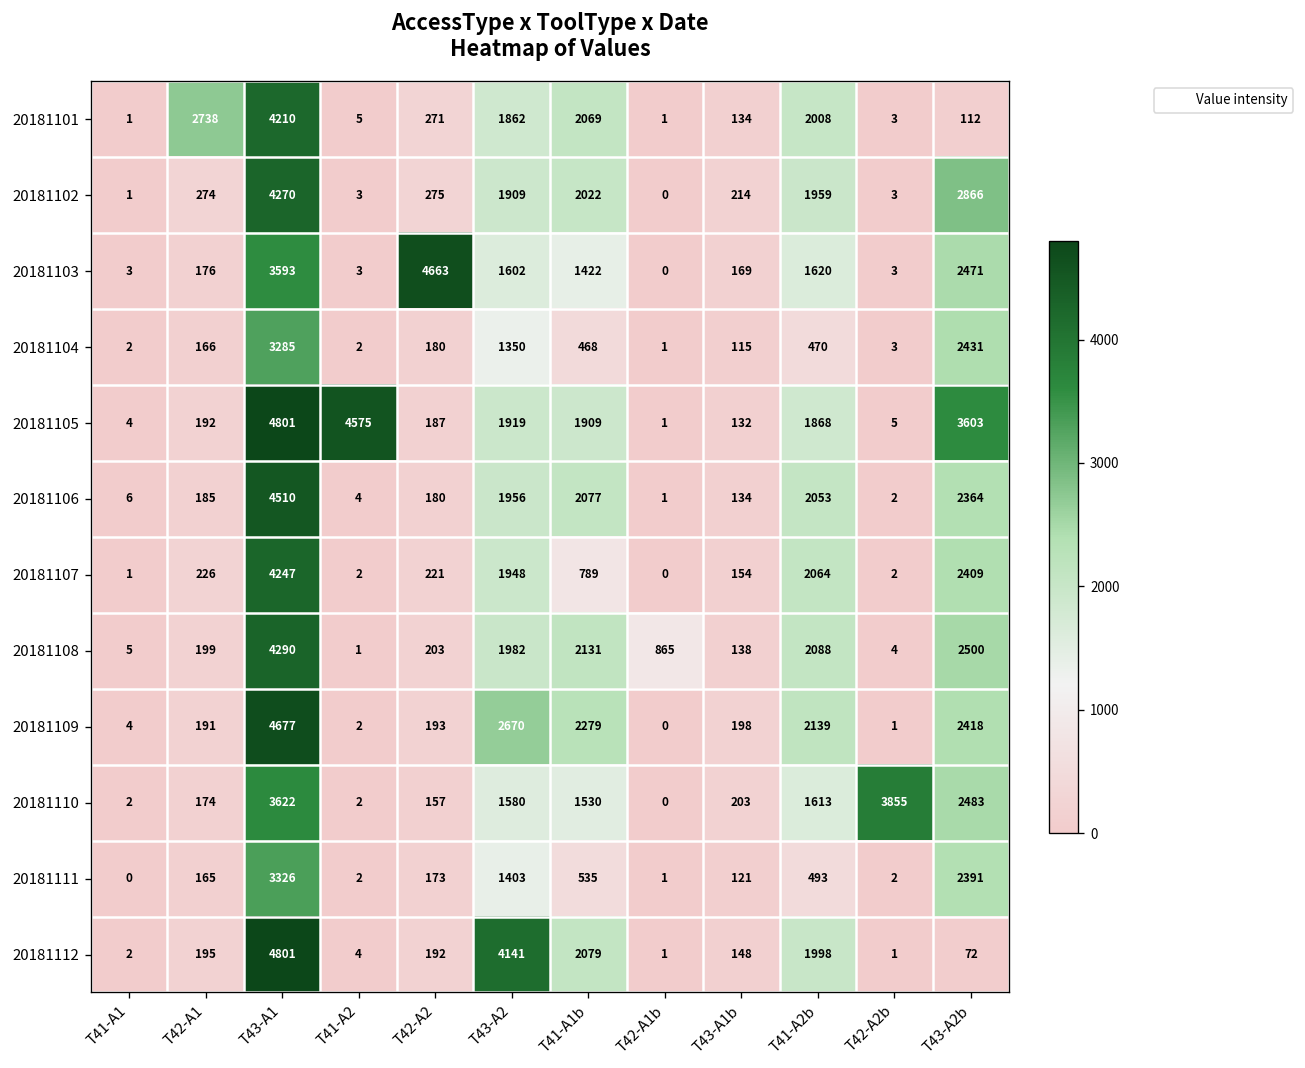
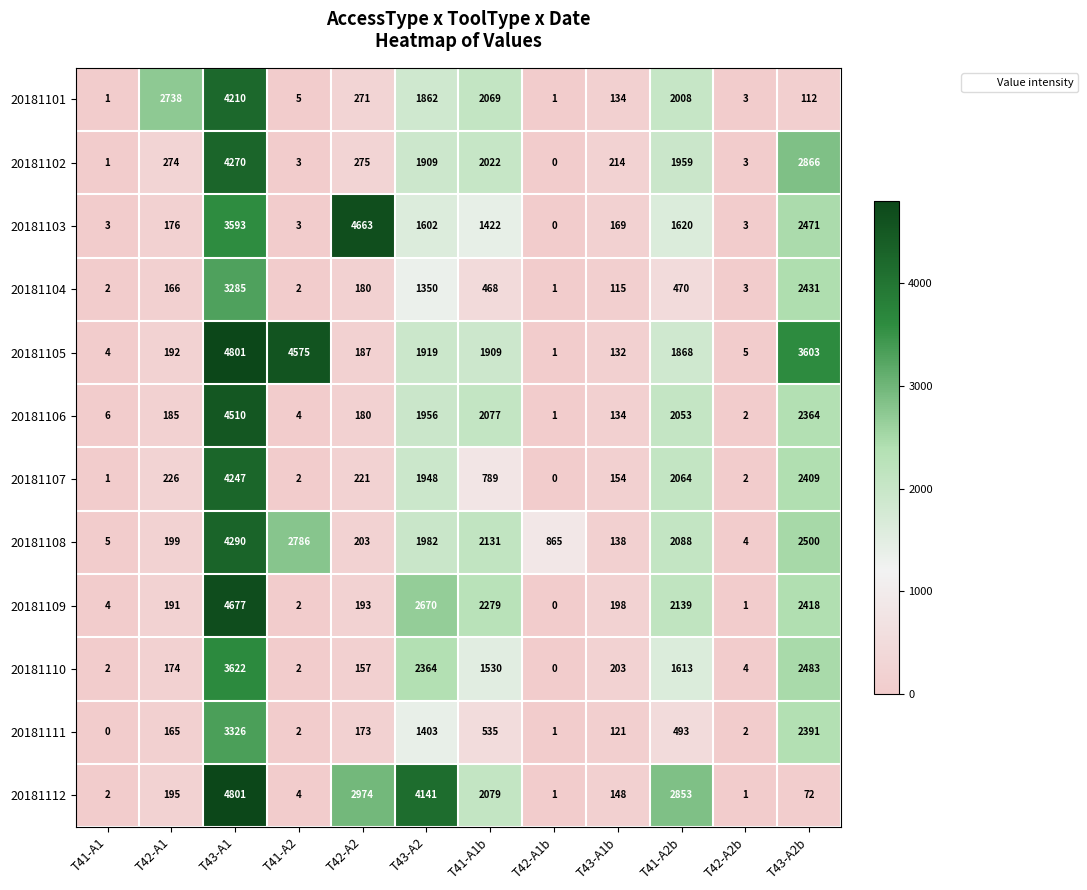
  {
    "20181101": {
      "T41-A1": 1,
      "T42-A1": 2738,
      "T43-A1": 4210,
      "T41-A2": 5,
      "T42-A2": 271,
      "T43-A2": 1862,
      "T41-A1b": 2069,
      "T42-A1b": 1,
      "T43-A1b": 134,
      "T41-A2b": 2008,
      "T42-A2b": 3,
      "T43-A2b": 112
    },
    "20181102": {
      "T41-A1": 1,
      "T42-A1": 274,
      "T43-A1": 4270,
      "T41-A2": 3,
      "T42-A2": 275,
      "T43-A2": 1909,
      "T41-A1b": 2022,
      "T42-A1b": 0,
      "T43-A1b": 214,
      "T41-A2b": 1959,
      "T42-A2b": 3,
      "T43-A2b": 2866
    },
    "20181103": {
      "T41-A1": 3,
      "T42-A1": 176,
      "T43-A1": 3593,
      "T41-A2": 3,
      "T42-A2": 4663,
      "T43-A2": 1602,
      "T41-A1b": 1422,
      "T42-A1b": 0,
      "T43-A1b": 169,
      "T41-A2b": 1620,
      "T42-A2b": 3,
      "T43-A2b": 2471
    },
    "20181104": {
      "T41-A1": 2,
      "T42-A1": 166,
      "T43-A1": 3285,
      "T41-A2": 2,
      "T42-A2": 180,
      "T43-A2": 1350,
      "T41-A1b": 468,
      "T42-A1b": 1,
      "T43-A1b": 115,
      "T41-A2b": 470,
      "T42-A2b": 3,
      "T43-A2b": 2431
    },
    "20181105": {
      "T41-A1": 4,
      "T42-A1": 192,
      "T43-A1": 4801,
      "T41-A2": 4575,
      "T42-A2": 187,
      "T43-A2": 1919,
      "T41-A1b": 1909,
      "T42-A1b": 1,
      "T43-A1b": 132,
      "T41-A2b": 1868,
      "T42-A2b": 5,
      "T43-A2b": 3603
    },
    "20181106": {
      "T41-A1": 6,
      "T42-A1": 185,
      "T43-A1": 4510,
      "T41-A2": 4,
      "T42-A2": 180,
      "T43-A2": 1956,
      "T41-A1b": 2077,
      "T42-A1b": 1,
      "T43-A1b": 134,
      "T41-A2b": 2053,
      "T42-A2b": 2,
      "T43-A2b": 2364
    },
    "20181107": {
      "T41-A1": 1,
      "T42-A1": 226,
      "T43-A1": 4247,
      "T41-A2": 2,
      "T42-A2": 221,
      "T43-A2": 1948,
      "T41-A1b": 789,
      "T42-A1b": 0,
      "T43-A1b": 154,
      "T41-A2b": 2064,
      "T42-A2b": 2,
      "T43-A2b": 2409
    },
    "20181108": {
      "T41-A1": 5,
      "T42-A1": 199,
      "T43-A1": 4290,
-     "T41-A2": 1,
+     "T41-A2": 2786,
      "T42-A2": 203,
      "T43-A2": 1982,
      "T41-A1b": 2131,
      "T42-A1b": 865,
      "T43-A1b": 138,
      "T41-A2b": 2088,
      "T42-A2b": 4,
      "T43-A2b": 2500
    },
    "20181109": {
      "T41-A1": 4,
      "T42-A1": 191,
      "T43-A1": 4677,
      "T41-A2": 2,
      "T42-A2": 193,
      "T43-A2": 2670,
      "T41-A1b": 2279,
      "T42-A1b": 0,
      "T43-A1b": 198,
      "T41-A2b": 2139,
      "T42-A2b": 1,
      "T43-A2b": 2418
    },
    "20181110": {
      "T41-A1": 2,
      "T42-A1": 174,
      "T43-A1": 3622,
      "T41-A2": 2,
      "T42-A2": 157,
-     "T43-A2": 1580,
+     "T43-A2": 2364,
      "T41-A1b": 1530,
      "T42-A1b": 0,
      "T43-A1b": 203,
      "T41-A2b": 1613,
-     "T42-A2b": 3855,
+     "T42-A2b": 4,
      "T43-A2b": 2483
    },
    "20181111": {
      "T41-A1": 0,
      "T42-A1": 165,
      "T43-A1": 3326,
      "T41-A2": 2,
      "T42-A2": 173,
      "T43-A2": 1403,
      "T41-A1b": 535,
      "T42-A1b": 1,
      "T43-A1b": 121,
      "T41-A2b": 493,
      "T42-A2b": 2,
      "T43-A2b": 2391
    },
    "20181112": {
      "T41-A1": 2,
      "T42-A1": 195,
      "T43-A1": 4801,
      "T41-A2": 4,
-     "T42-A2": 192,
+     "T42-A2": 2974,
      "T43-A2": 4141,
      "T41-A1b": 2079,
      "T42-A1b": 1,
      "T43-A1b": 148,
-     "T41-A2b": 1998,
+     "T41-A2b": 2853,
      "T42-A2b": 1,
      "T43-A2b": 72
    }
  }
